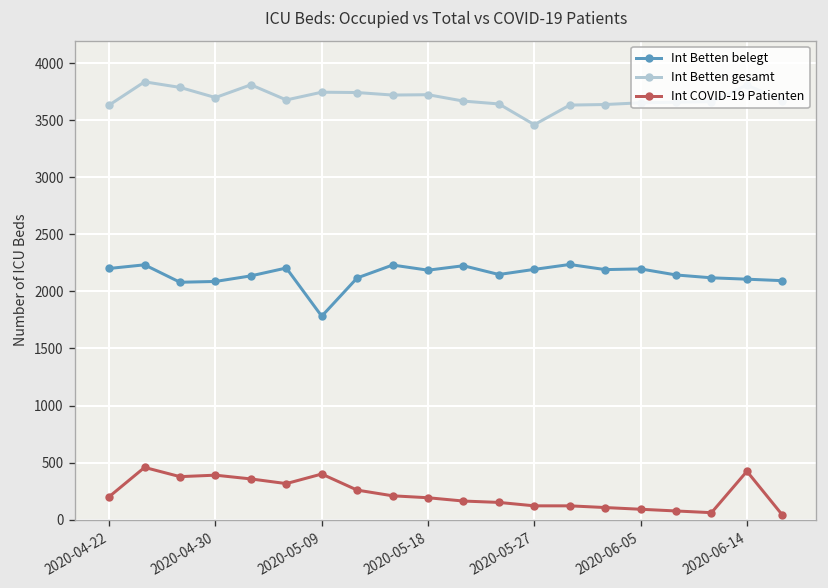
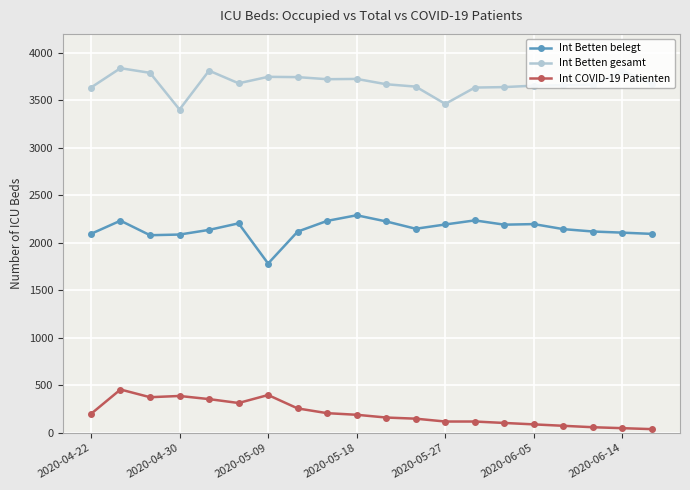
  {
    "Int Betten belegt": {
-     "2020-04-22": 2200,
+     "2020-04-22": 2100,
      "2020-04-30": 2100,
      "2020-05-09": 1800,
-     "2020-05-18": 2200,
+     "2020-05-18": 2300,
      "2020-05-27": 2200,
      "2020-06-05": 2200,
      "2020-06-14": 2100
    },
    "Int Betten gesamt": {
      "2020-04-22": 3600,
-     "2020-04-30": 3700,
+     "2020-04-30": 3400,
      "2020-05-09": 3700,
      "2020-05-18": 3700,
      "2020-05-27": 3500
    },
    "Int COVID-19 Patienten": {
      "2020-04-22": 200,
      "2020-04-30": 400,
      "2020-05-09": 400,
      "2020-05-18": 200,
      "2020-05-27": 100,
      "2020-06-05": 100,
-     "2020-06-14": 400
+     "2020-06-14": 100
    }
  }
